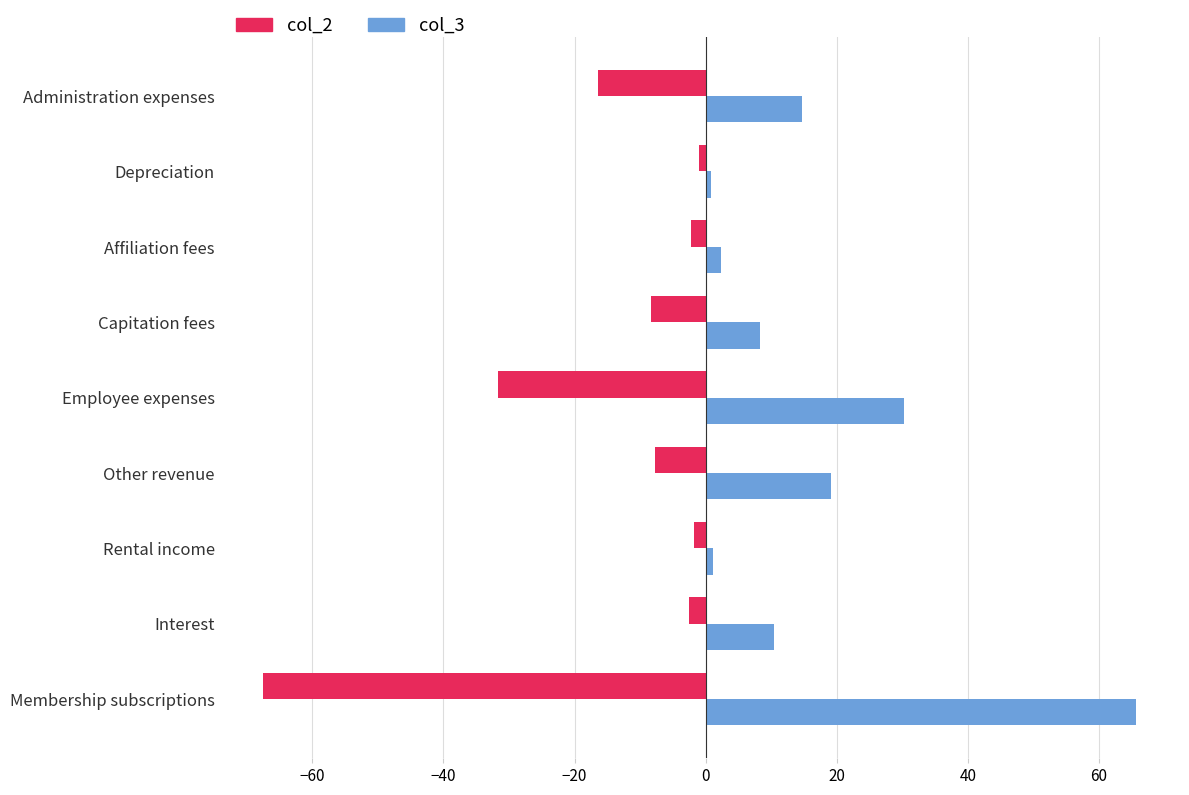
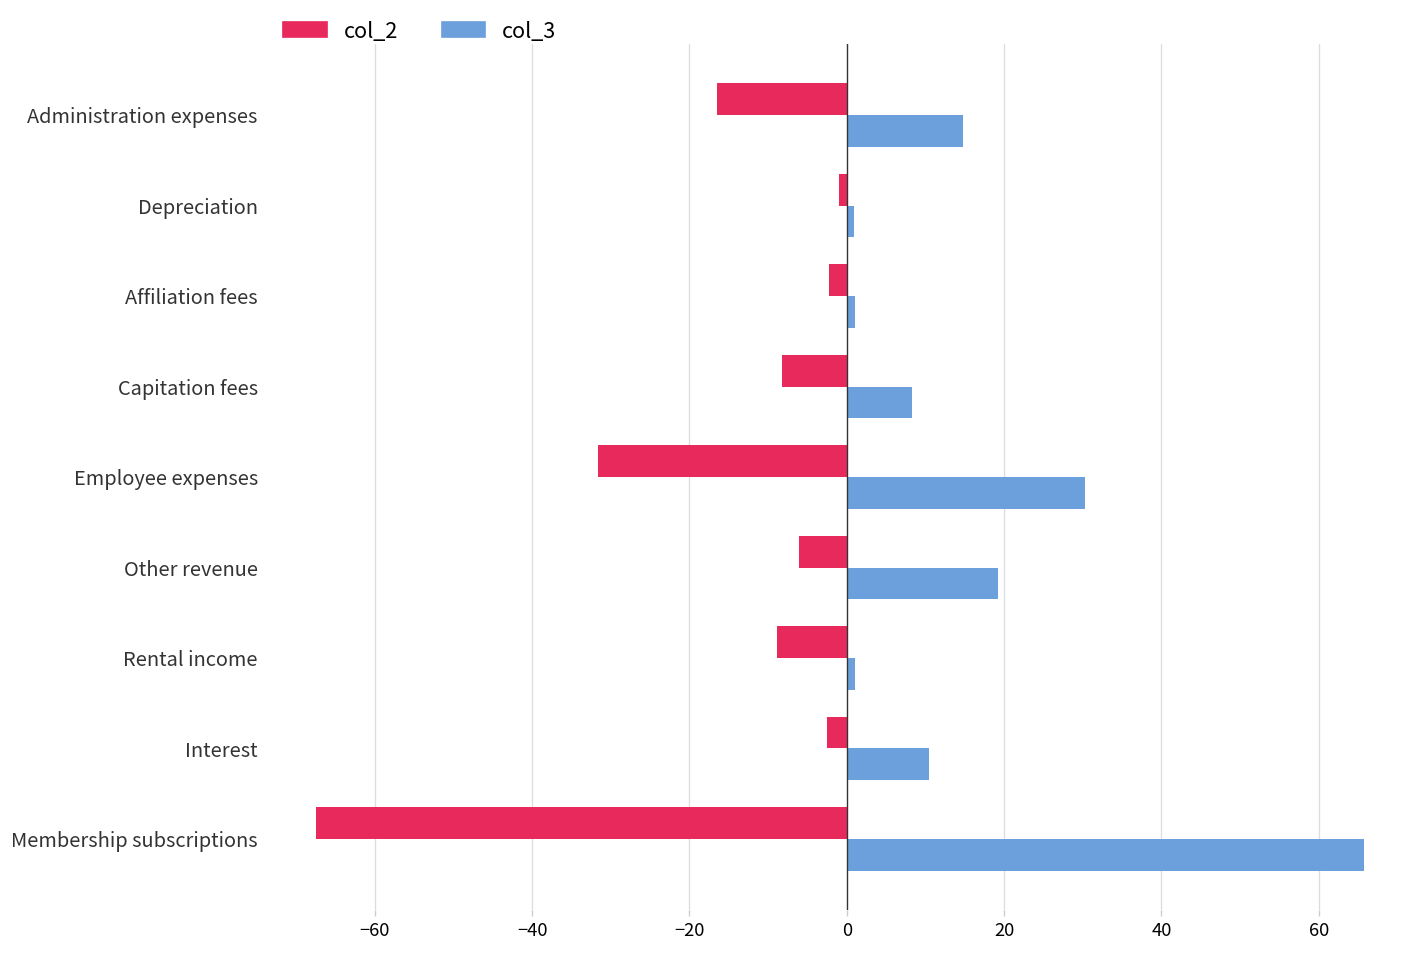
  {
    "col_2": {
      "Administration expenses": -16,
      "Depreciation": -1,
      "Affiliation fees": -2,
      "Capitation fees": -8,
      "Employee expenses": -32,
-     "Other revenue": -8,
-     "Rental income": -2,
+     "Other revenue": -6,
+     "Rental income": -9,
      "Interest": -3,
      "Membership subscriptions": -67
    },
    "col_3": {
      "Administration expenses": 15,
      "Depreciation": 1,
-     "Affiliation fees": 2,
+     "Affiliation fees": 1,
      "Capitation fees": 8,
      "Employee expenses": 30,
      "Other revenue": 19,
      "Rental income": 1,
      "Interest": 10,
      "Membership subscriptions": 66
    }
  }
